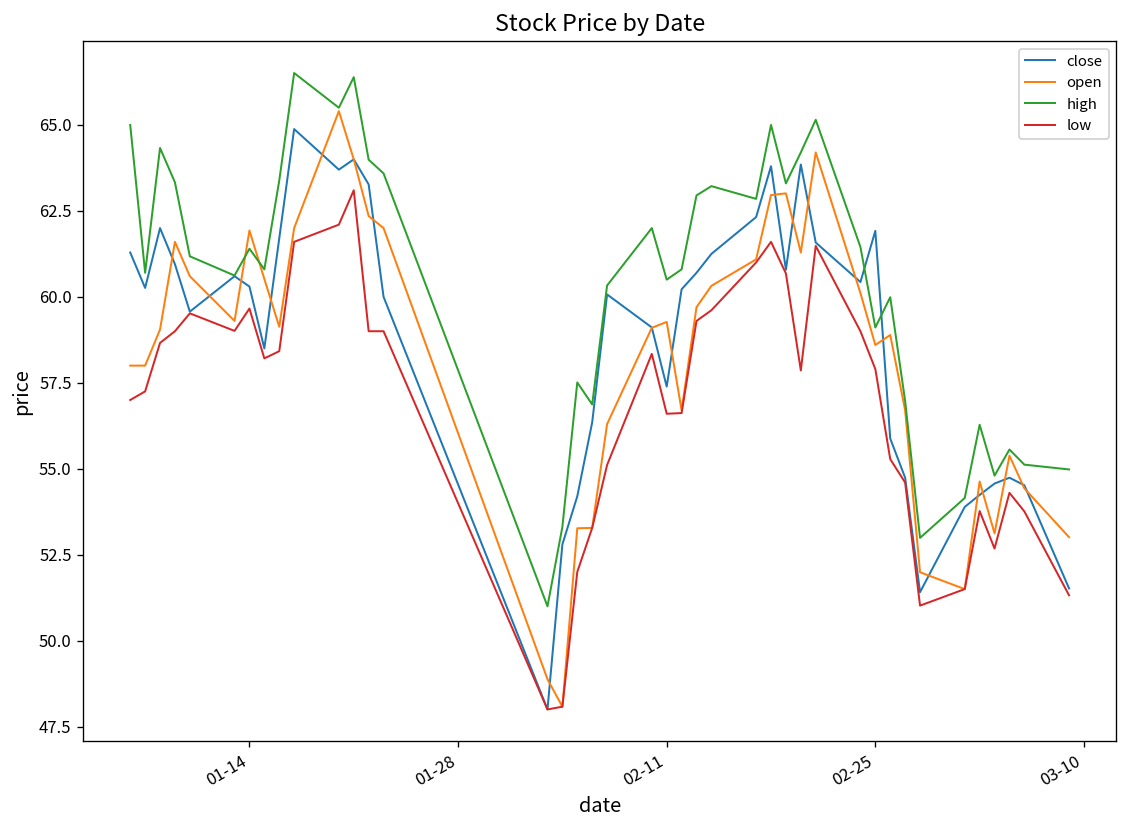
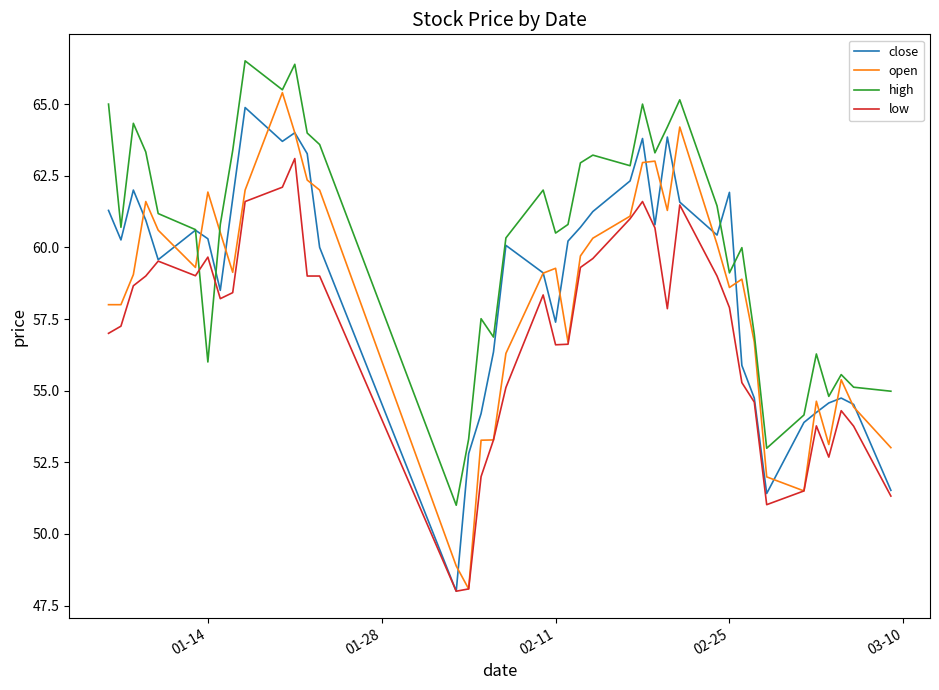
  {
    "close": {
      "01-14": 60.3,
      "02-11": 57.4,
      "02-25": 61.9
    },
    "open": {
      "01-14": 61.9,
      "02-11": 59.3,
      "02-25": 58.6
    },
    "high": {
-     "01-14": 61.4,
+     "01-14": 56.0,
      "02-11": 60.5,
      "02-25": 59.1
    },
    "low": {
      "01-14": 59.7,
      "02-11": 56.6,
      "02-25": 57.9
    }
  }
